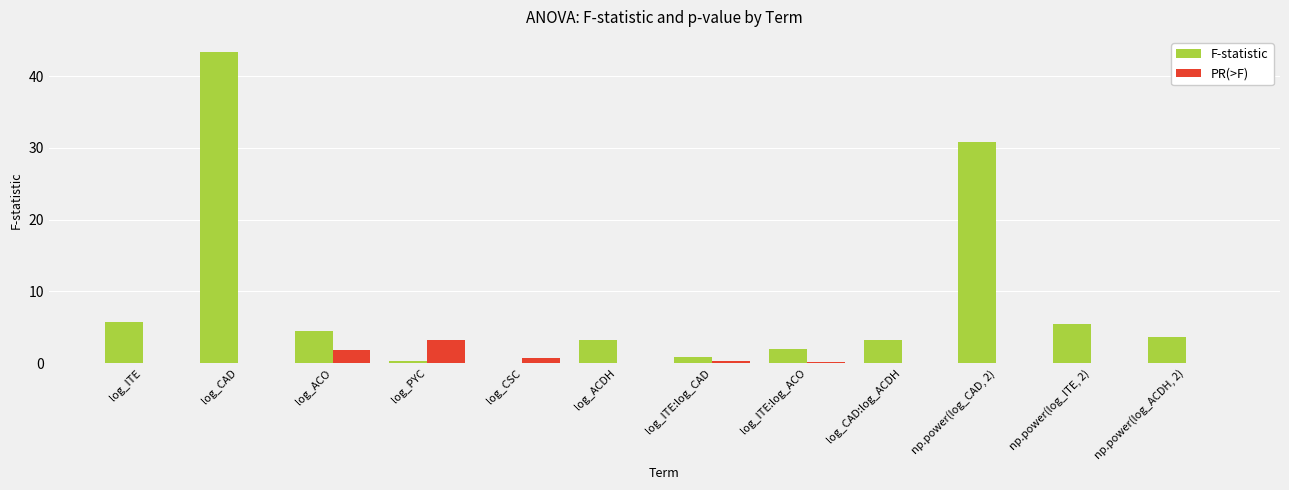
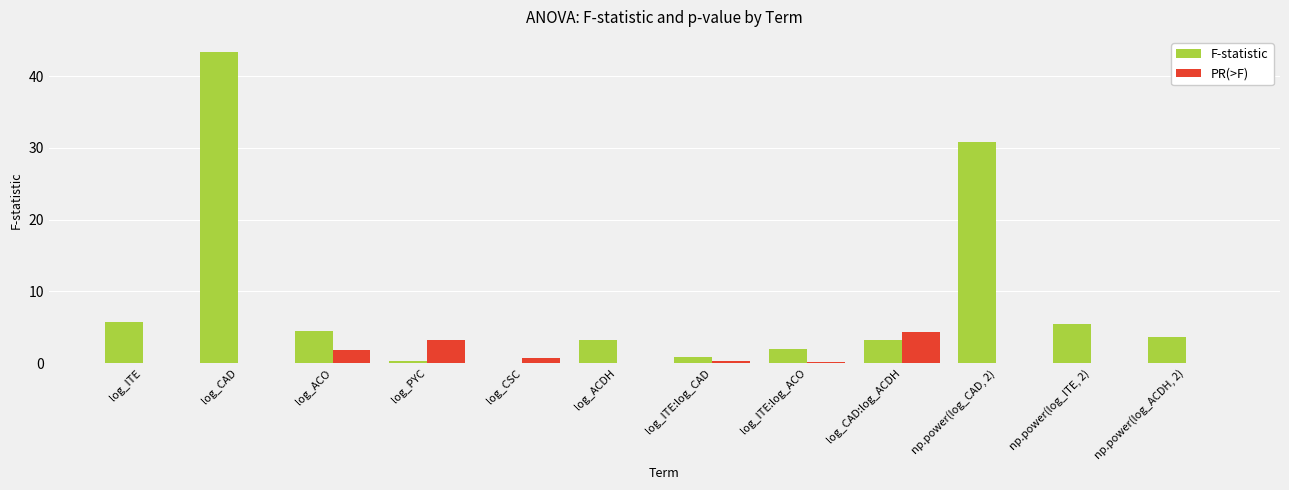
  {
    "F-statistic": {
      "log_ITE": 6,
      "log_CAD": 43,
      "log_ACO": 4,
      "log_ACDH": 3,
      "log_ITE:log_CAD": 1,
      "log_ITE:log_ACO": 2,
      "log_CAD:log_ACDH": 3,
      "np.power(log_CAD, 2)": 31,
      "np.power(log_ITE, 2)": 5,
      "np.power(log_ACDH, 2)": 4
    },
    "PR(>F)": {
      "log_ACO": 2,
      "log_PYC": 3,
      "log_CSC": 1,
-     "log_CAD:log_ACDH": 0
+     "log_CAD:log_ACDH": 4
    }
  }
